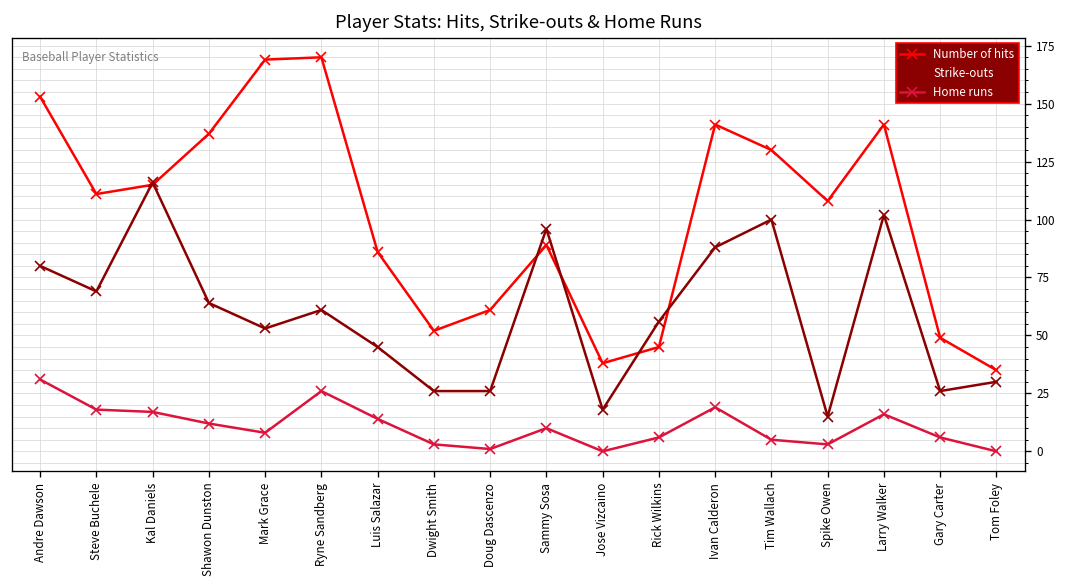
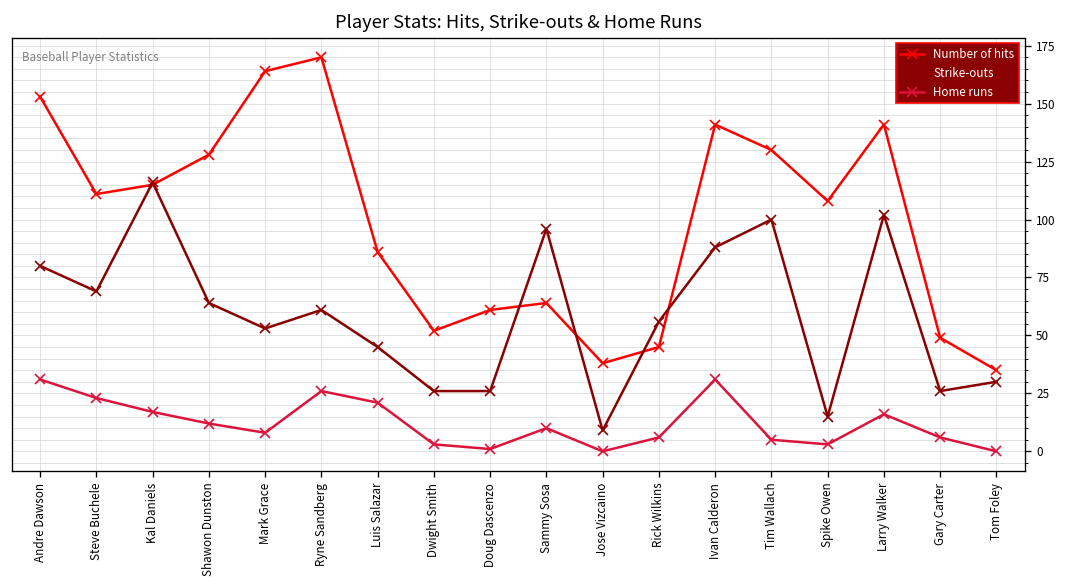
  {
    "Number of hits": {
      "Andre Dawson": 153,
      "Steve Buchele": 111,
-     "Shawon Dunston": 137,
-     "Mark Grace": 169,
+     "Shawon Dunston": 128,
+     "Mark Grace": 164,
      "Ryne Sandberg": 170,
      "Luis Salazar": 86,
      "Dwight Smith": 52,
      "Doug Dascenzo": 61,
-     "Sammy Sosa": 89,
+     "Sammy Sosa": 64,
      "Jose Vizcaino": 38,
      "Rick Wilkins": 45,
      "Ivan Calderon": 141,
      "Tim Wallach": 130,
      "Spike Owen": 108,
      "Larry Walker": 141,
      "Gary Carter": 49,
      "Tom Foley": 35
    },
    "Strike-outs": {
      "Andre Dawson": 80,
      "Steve Buchele": 69,
      "Shawon Dunston": 64,
      "Mark Grace": 53,
      "Ryne Sandberg": 61,
      "Luis Salazar": 45,
      "Dwight Smith": 26,
      "Doug Dascenzo": 26,
      "Sammy Sosa": 96,
-     "Jose Vizcaino": 18,
+     "Jose Vizcaino": 9,
      "Rick Wilkins": 56,
      "Ivan Calderon": 88,
      "Tim Wallach": 100,
      "Spike Owen": 15,
      "Larry Walker": 102,
      "Gary Carter": 26,
      "Tom Foley": 30
    },
    "Home runs": {
      "Andre Dawson": 31,
-     "Steve Buchele": 18,
+     "Steve Buchele": 23,
      "Kal Daniels": 17,
      "Shawon Dunston": 12,
      "Mark Grace": 8,
      "Ryne Sandberg": 26,
-     "Luis Salazar": 14,
+     "Luis Salazar": 21,
      "Dwight Smith": 3,
      "Doug Dascenzo": 1,
      "Sammy Sosa": 10,
      "Jose Vizcaino": 0,
      "Rick Wilkins": 6,
-     "Ivan Calderon": 19,
+     "Ivan Calderon": 31,
      "Tim Wallach": 5,
      "Spike Owen": 3,
      "Larry Walker": 16,
      "Gary Carter": 6,
      "Tom Foley": 0
    }
  }
